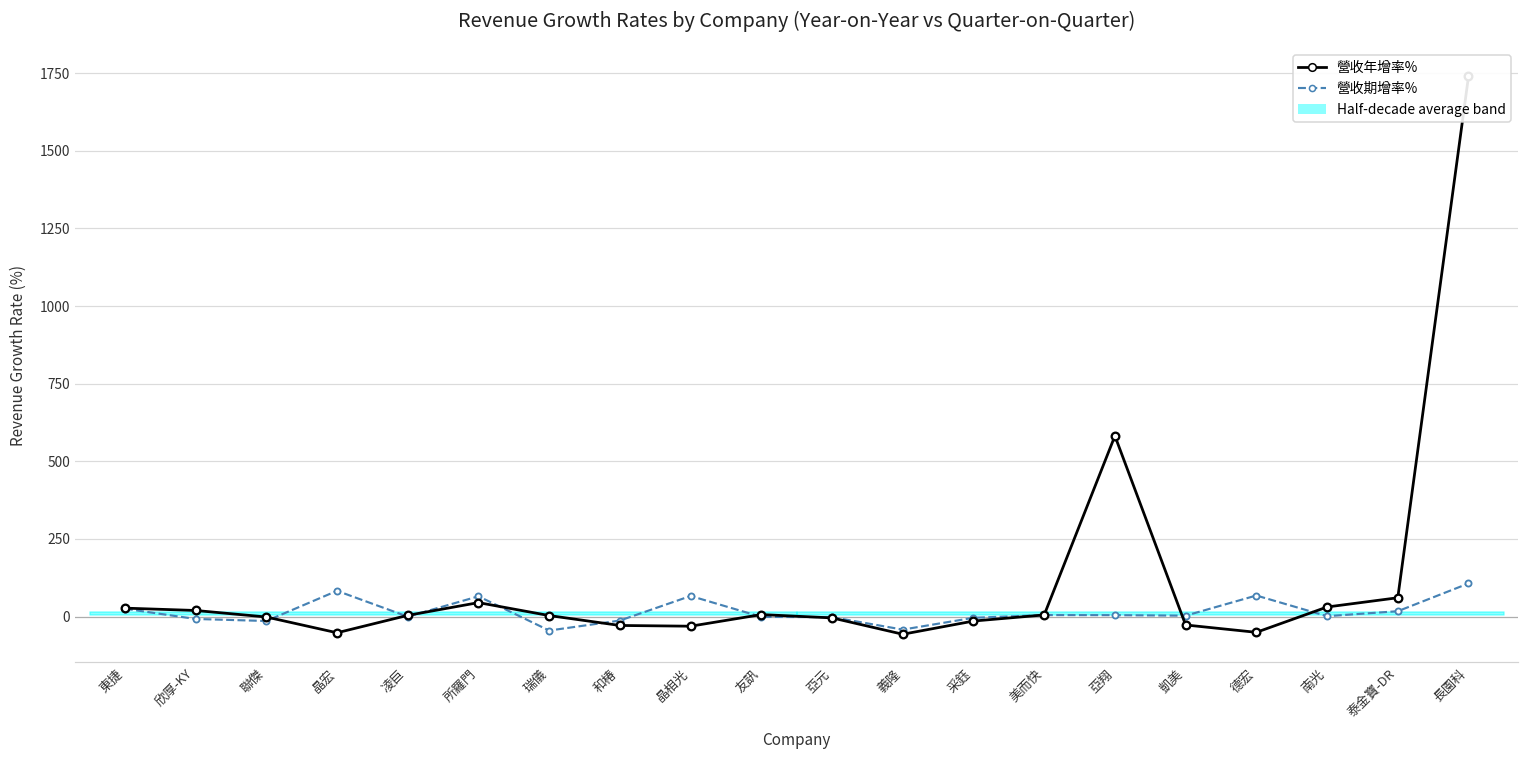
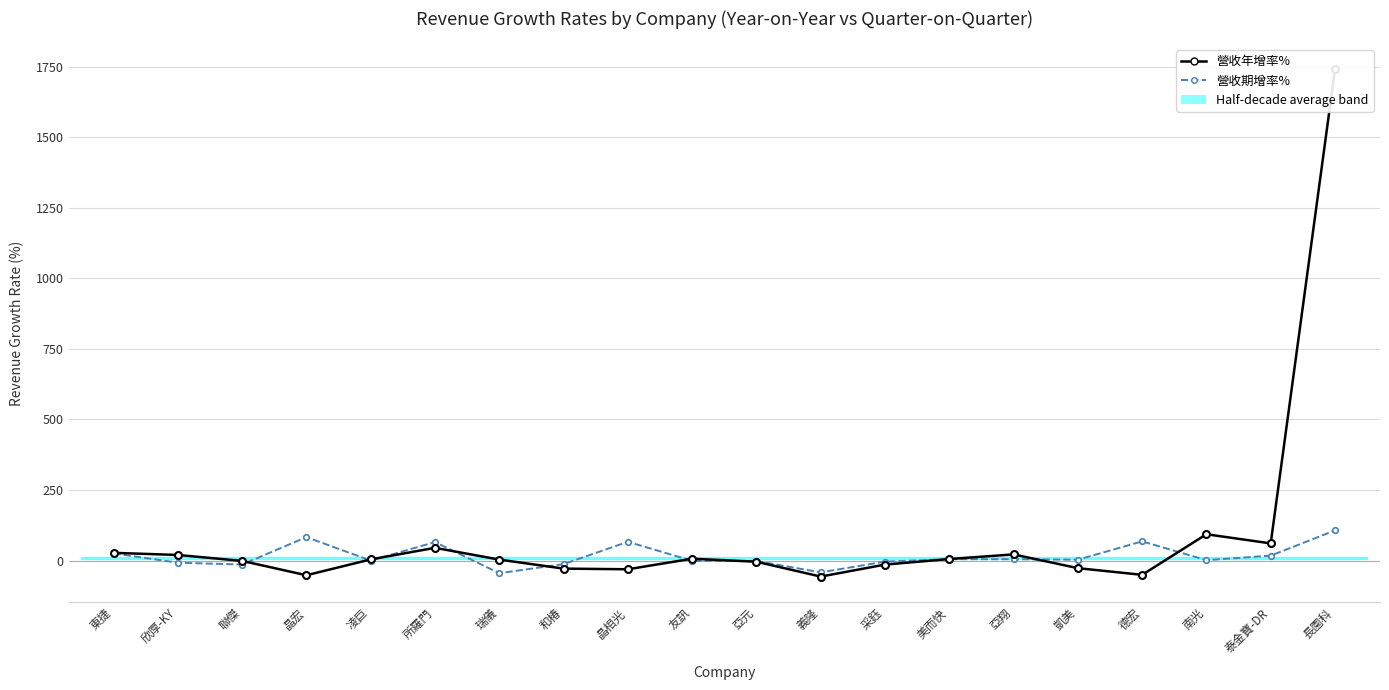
  {
    "營收年增率%": {
      "欣厚-KY": 20,
      "聯傑": 0,
      "晶宏": -50,
      "所羅門": 50,
      "瑞儀": 0,
      "和椿": -30,
      "晶相光": -30,
      "義隆": -60,
      "采鈺": -10,
-     "亞翔": 580,
+     "亞翔": 20,
      "凱美": -30,
      "德宏": -50,
-     "南光": 30,
+     "南光": 90,
      "泰金寶-DR": 60
    },
    "營收期增率%": {
      "欣厚-KY": -10,
      "聯傑": -10,
      "晶宏": 80,
      "所羅門": 70,
      "瑞儀": -40,
      "和椿": -10,
      "晶相光": 70,
      "義隆": -40,
      "采鈺": 0,
      "亞翔": 0,
      "凱美": 0,
      "德宏": 70,
      "南光": 0,
      "泰金寶-DR": 20,
      "長園科": 110
    }
  }
